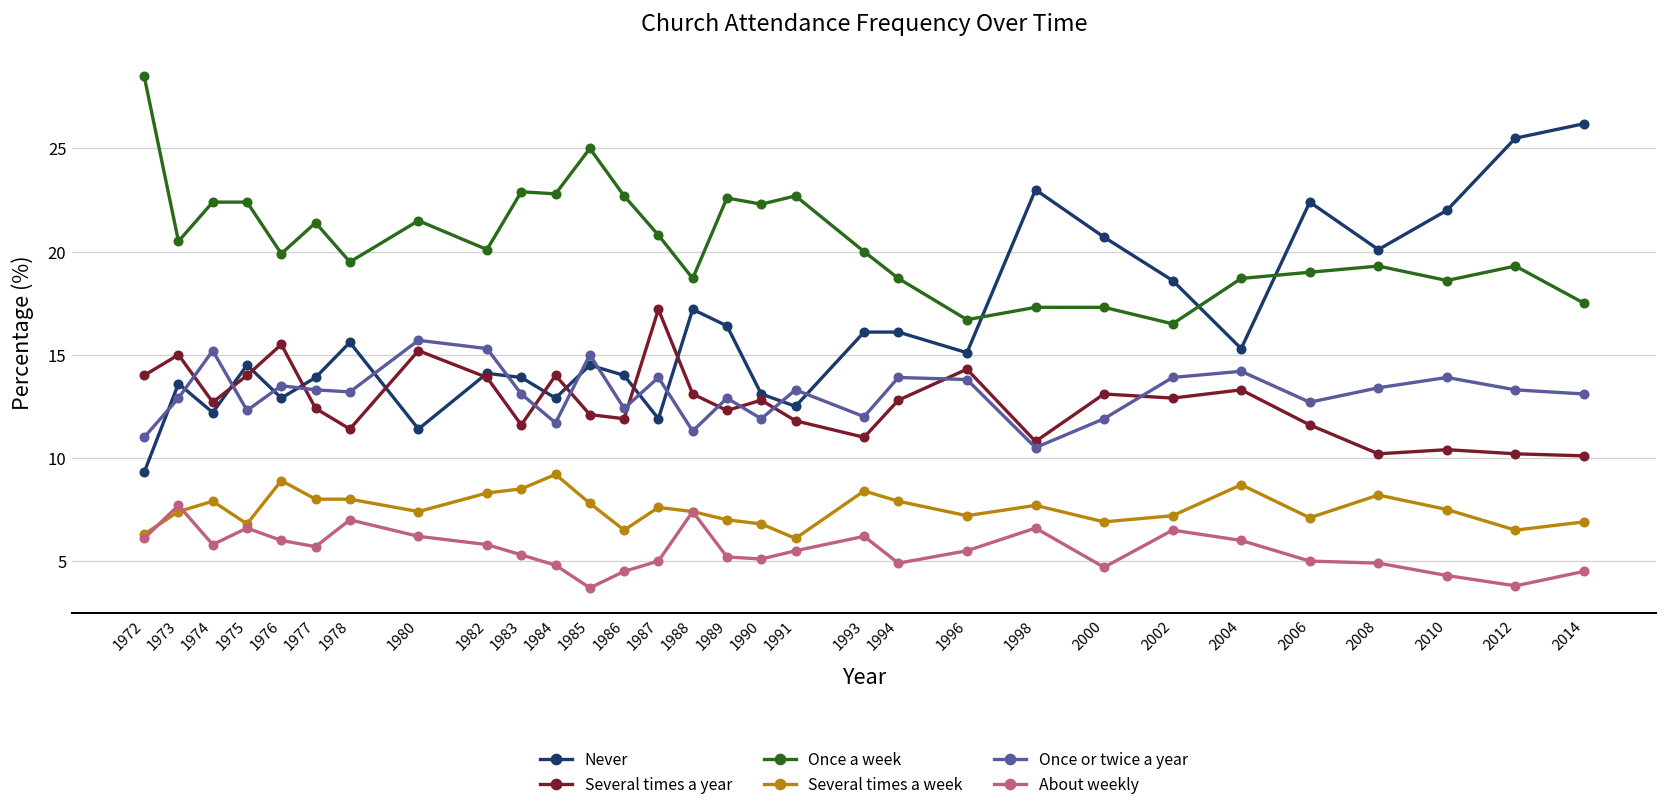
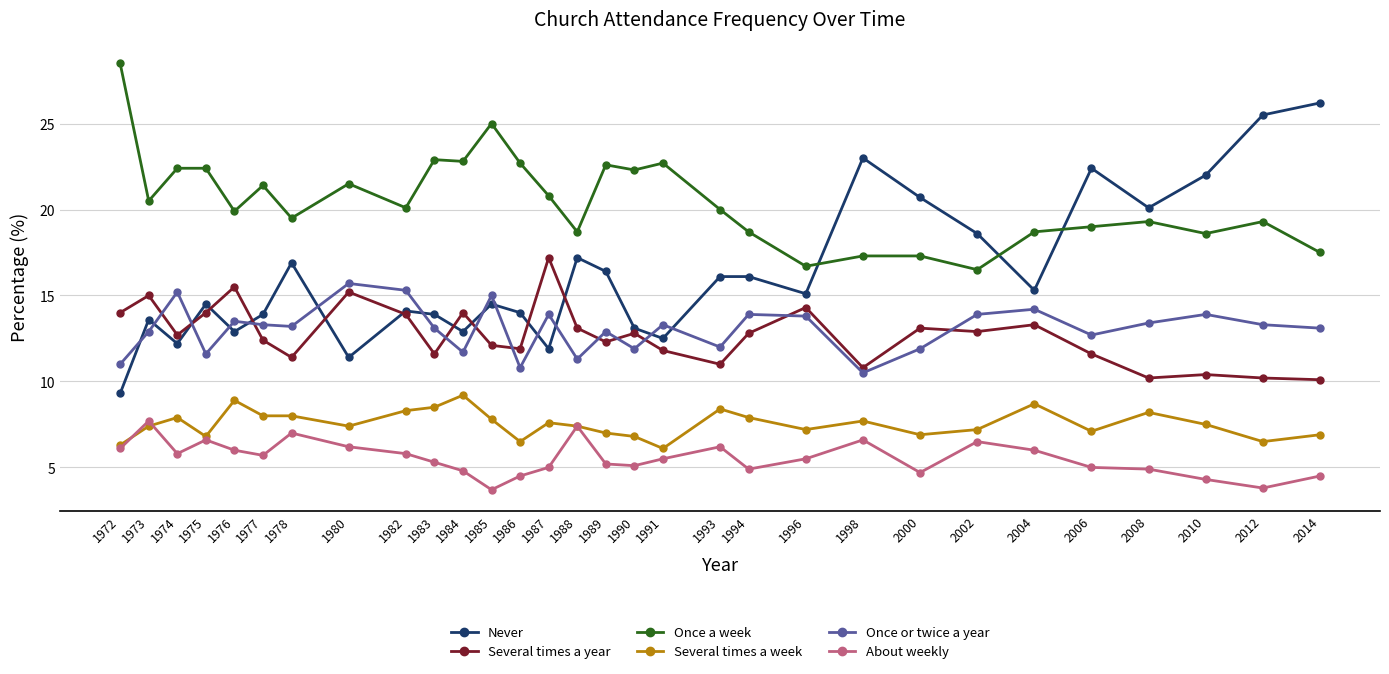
  {
    "Never": {
      "1972": 9.3,
      "1973": 13.6,
      "1974": 12.2,
      "1975": 14.5,
      "1976": 12.9,
      "1977": 13.9,
-     "1978": 15.6,
+     "1978": 16.9,
      "1980": 11.4,
      "1982": 14.1,
      "1983": 13.9,
      "1984": 12.9,
      "1985": 14.5,
      "1986": 14.0,
      "1987": 11.9,
      "1988": 17.2,
      "1989": 16.4,
      "1990": 13.1,
      "1991": 12.5,
      "1993": 16.1,
      "1994": 16.1,
      "1996": 15.1,
      "1998": 23.0,
      "2000": 20.7,
      "2002": 18.6,
      "2004": 15.3,
      "2006": 22.4,
      "2008": 20.1,
      "2010": 22.0,
      "2012": 25.5,
      "2014": 26.2
    },
    "Several times a year": {
      "1972": 14.0,
      "1973": 15.0,
      "1974": 12.7,
      "1975": 14.0,
      "1976": 15.5,
      "1977": 12.4,
      "1978": 11.4,
      "1980": 15.2,
      "1982": 13.9,
      "1983": 11.6,
      "1984": 14.0,
      "1985": 12.1,
      "1986": 11.9,
      "1987": 17.2,
      "1988": 13.1,
      "1989": 12.3,
      "1990": 12.8,
      "1991": 11.8,
      "1993": 11.0,
      "1994": 12.8,
      "1996": 14.3,
      "1998": 10.8,
      "2000": 13.1,
      "2002": 12.9,
      "2004": 13.3,
      "2006": 11.6,
      "2008": 10.2,
      "2010": 10.4,
      "2012": 10.2,
      "2014": 10.1
    },
    "Once a week": {
      "1972": 28.5,
      "1973": 20.5,
      "1974": 22.4,
      "1975": 22.4,
      "1976": 19.9,
      "1977": 21.4,
      "1978": 19.5,
      "1980": 21.5,
      "1982": 20.1,
      "1983": 22.9,
      "1984": 22.8,
      "1985": 25.0,
      "1986": 22.7,
      "1987": 20.8,
      "1988": 18.7,
      "1989": 22.6,
      "1990": 22.3,
      "1991": 22.7,
      "1993": 20.0,
      "1994": 18.7,
      "1996": 16.7,
      "1998": 17.3,
      "2000": 17.3,
      "2002": 16.5,
      "2004": 18.7,
      "2006": 19.0,
      "2008": 19.3,
      "2010": 18.6,
      "2012": 19.3,
      "2014": 17.5
    },
    "Several times a week": {
      "1972": 6.3,
      "1973": 7.4,
      "1974": 7.9,
      "1975": 6.8,
      "1976": 8.9,
      "1977": 8.0,
      "1978": 8.0,
      "1980": 7.4,
      "1982": 8.3,
      "1983": 8.5,
      "1984": 9.2,
      "1985": 7.8,
      "1986": 6.5,
      "1987": 7.6,
      "1989": 7.0,
      "1990": 6.8,
      "1991": 6.1,
      "1993": 8.4,
      "1994": 7.9,
      "1996": 7.2,
      "1998": 7.7,
      "2000": 6.9,
      "2002": 7.2,
      "2004": 8.7,
      "2006": 7.1,
      "2008": 8.2,
      "2010": 7.5,
      "2012": 6.5,
      "2014": 6.9
    },
    "Once or twice a year": {
      "1972": 11.0,
      "1973": 12.9,
      "1974": 15.2,
-     "1975": 12.3,
+     "1975": 11.6,
      "1976": 13.5,
      "1977": 13.3,
      "1978": 13.2,
      "1980": 15.7,
      "1982": 15.3,
      "1983": 13.1,
      "1984": 11.7,
      "1985": 15.0,
-     "1986": 12.4,
+     "1986": 10.8,
      "1987": 13.9,
      "1988": 11.3,
      "1989": 12.9,
      "1990": 11.9,
      "1991": 13.3,
      "1993": 12.0,
      "1994": 13.9,
      "1996": 13.8,
      "1998": 10.5,
      "2000": 11.9,
      "2002": 13.9,
      "2004": 14.2,
      "2006": 12.7,
      "2008": 13.4,
      "2010": 13.9,
      "2012": 13.3,
      "2014": 13.1
    },
    "About weekly": {
      "1972": 6.1,
      "1973": 7.7,
      "1974": 5.8,
      "1975": 6.6,
      "1976": 6.0,
      "1977": 5.7,
      "1978": 7.0,
      "1980": 6.2,
      "1982": 5.8,
      "1983": 5.3,
      "1984": 4.8,
      "1985": 3.7,
      "1986": 4.5,
      "1987": 5.0,
      "1989": 5.2,
      "1990": 5.1,
      "1991": 5.5,
      "1993": 6.2,
      "1994": 4.9,
      "1996": 5.5,
      "1998": 6.6,
      "2000": 4.7,
      "2002": 6.5,
      "2004": 6.0,
      "2006": 5.0,
      "2008": 4.9,
      "2010": 4.3,
      "2012": 3.8,
      "2014": 4.5
    }
  }
